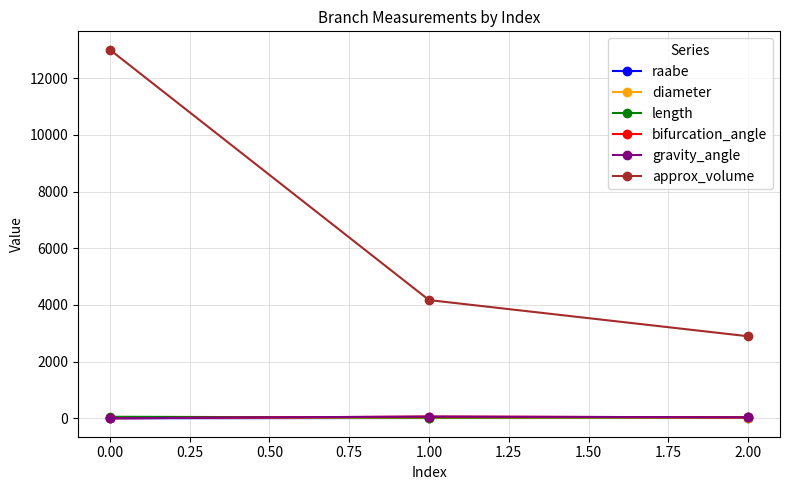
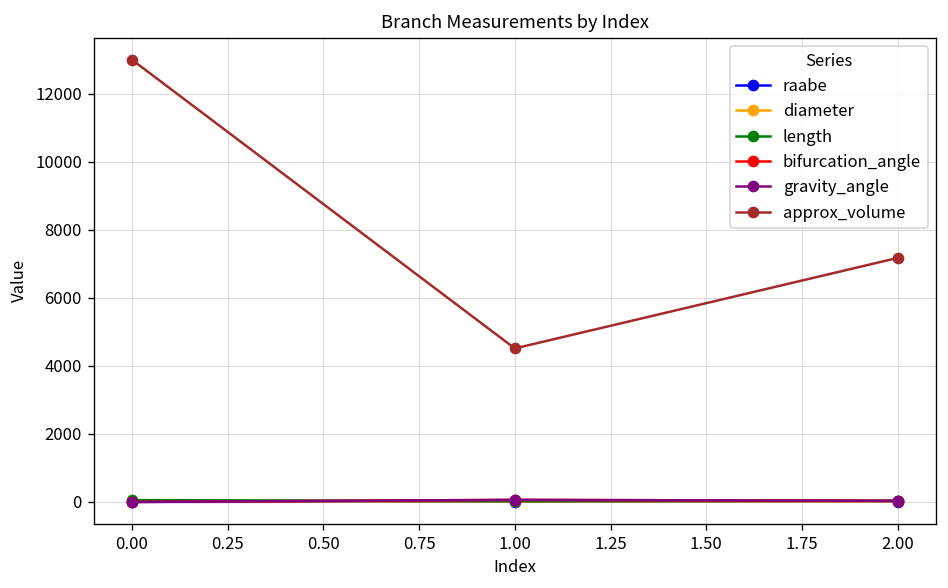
  {
    "approx_volume": {
      "0.00": 13000,
-     "1.00": 4200,
-     "2.00": 2900
+     "1.00": 4500,
+     "2.00": 7200
    }
  }
